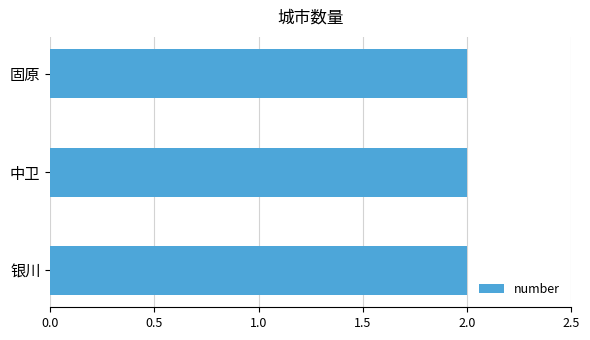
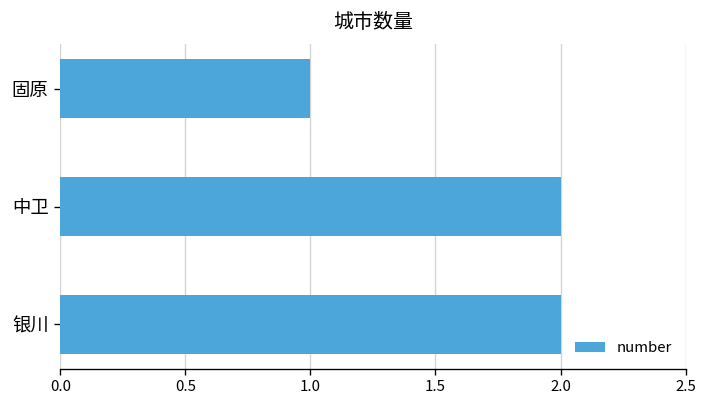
  {
-   "固原": 2,
+   "固原": 1,
    "中卫": 2,
    "银川": 2
  }
